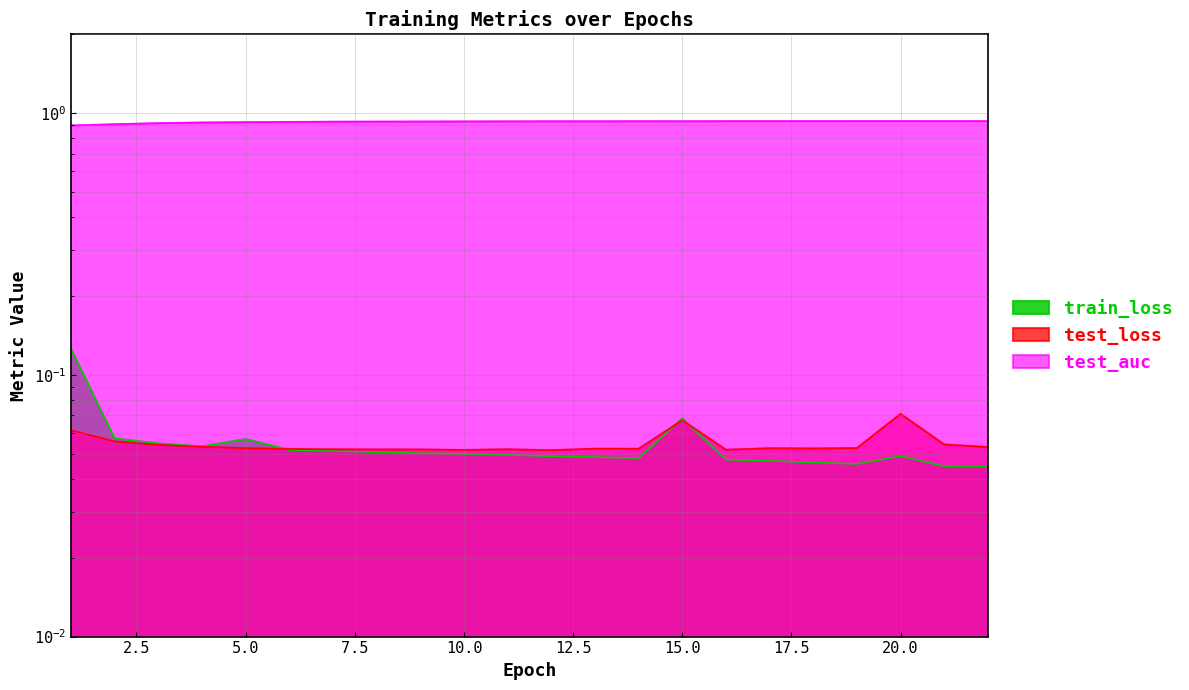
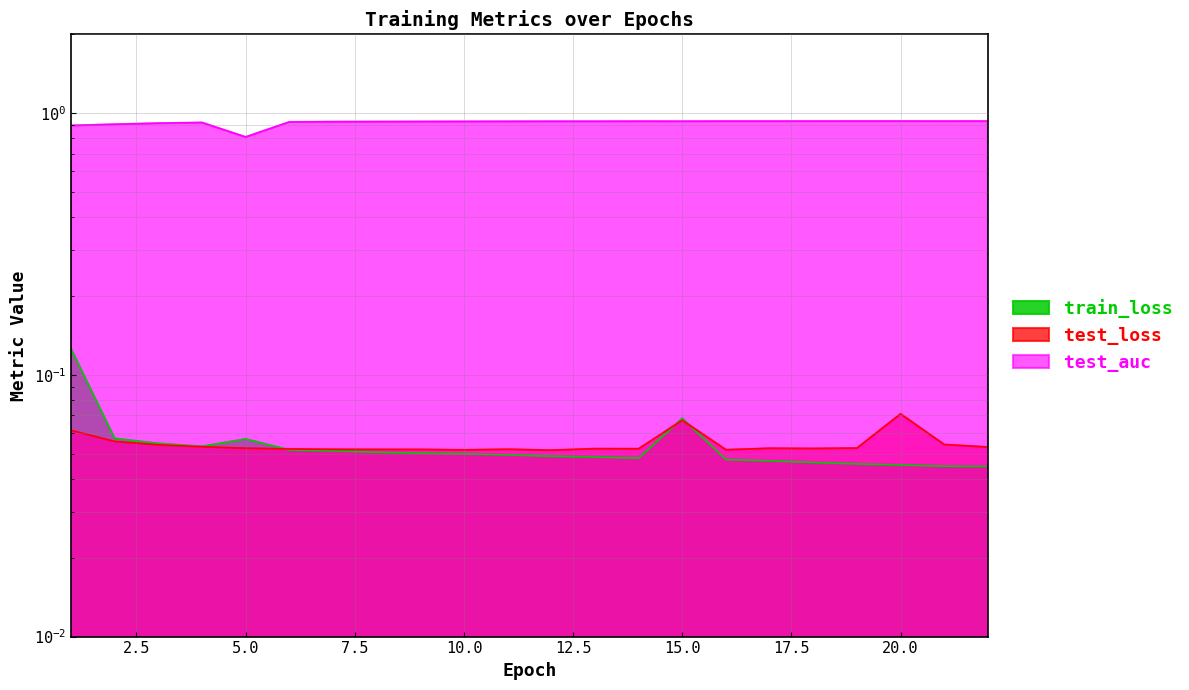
  {
    "train_loss": {
      "5.0": 0.057,
      "10.0": 0.050,
-     "20.0": 0.049
+     "20.0": 0.045
    },
    "test_loss": {
      "5.0": 0.052,
      "10.0": 0.052,
      "20.0": 0.071
    },
    "test_auc": {
-     "5.0": 0.92,
+     "5.0": 0.81,
      "10.0": 0.93,
      "15.0": 0.93,
      "20.0": 0.93
    }
  }
